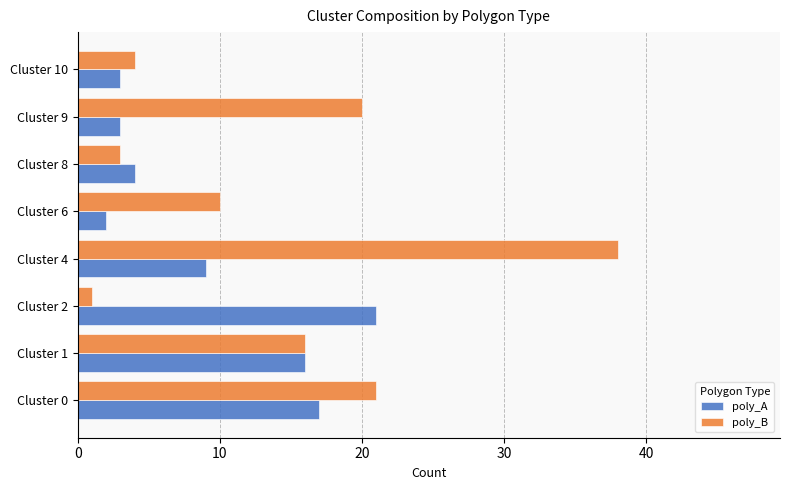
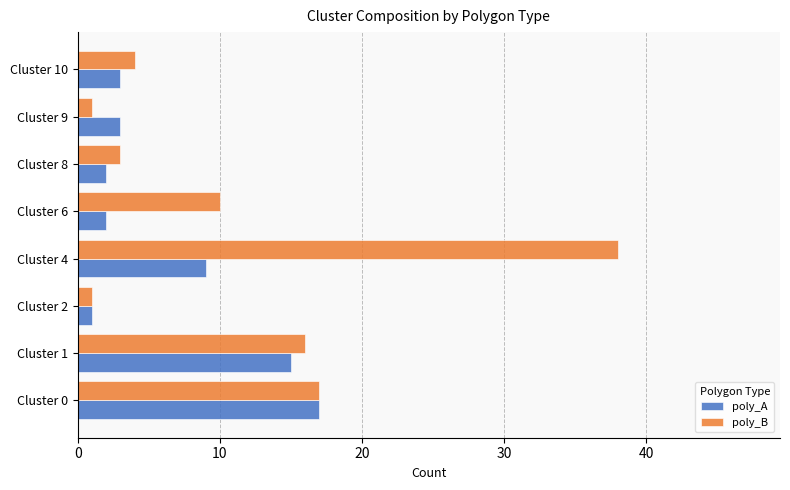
  {
    "poly_A": {
      "Cluster 10": 3,
      "Cluster 9": 3,
-     "Cluster 8": 4,
+     "Cluster 8": 2,
      "Cluster 6": 2,
      "Cluster 4": 9,
-     "Cluster 2": 21,
-     "Cluster 1": 16,
+     "Cluster 2": 1,
+     "Cluster 1": 15,
      "Cluster 0": 17
    },
    "poly_B": {
      "Cluster 10": 4,
-     "Cluster 9": 20,
+     "Cluster 9": 1,
      "Cluster 8": 3,
      "Cluster 6": 10,
      "Cluster 4": 38,
      "Cluster 2": 1,
      "Cluster 1": 16,
-     "Cluster 0": 21
+     "Cluster 0": 17
    }
  }
